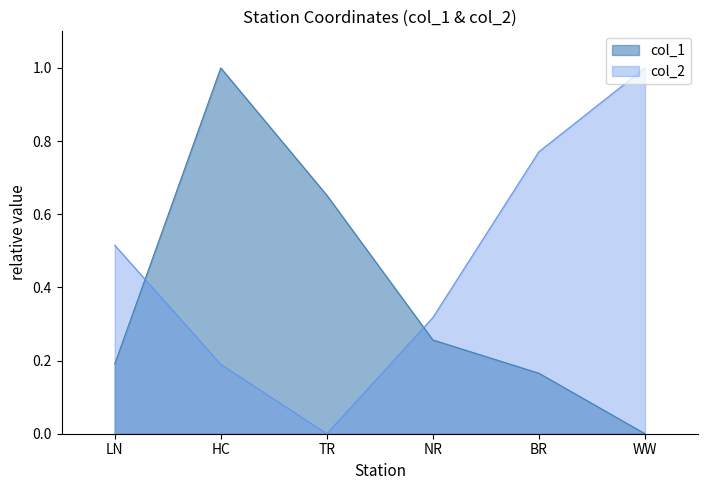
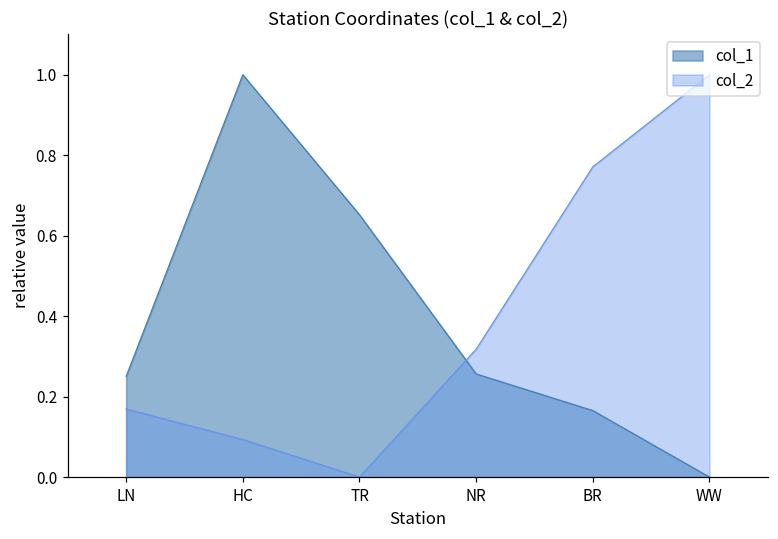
  {
    "col_1": {
-     "LN": 0.19,
+     "LN": 0.25,
      "HC": 1.00,
      "TR": 0.65,
      "NR": 0.26,
      "BR": 0.17,
      "WW": 0.00
    },
    "col_2": {
-     "LN": 0.52,
-     "HC": 0.19,
+     "LN": 0.17,
+     "HC": 0.09,
      "TR": 0.00,
      "NR": 0.32,
      "BR": 0.77
    }
  }
